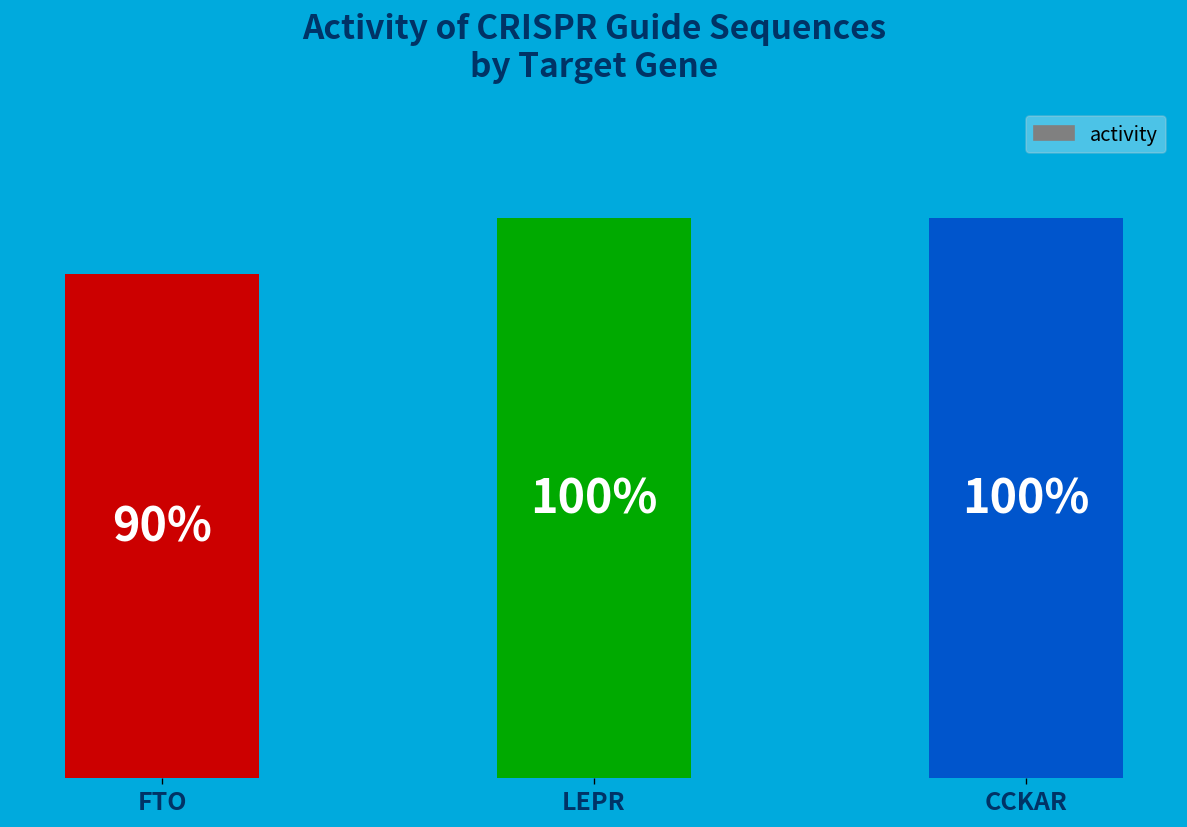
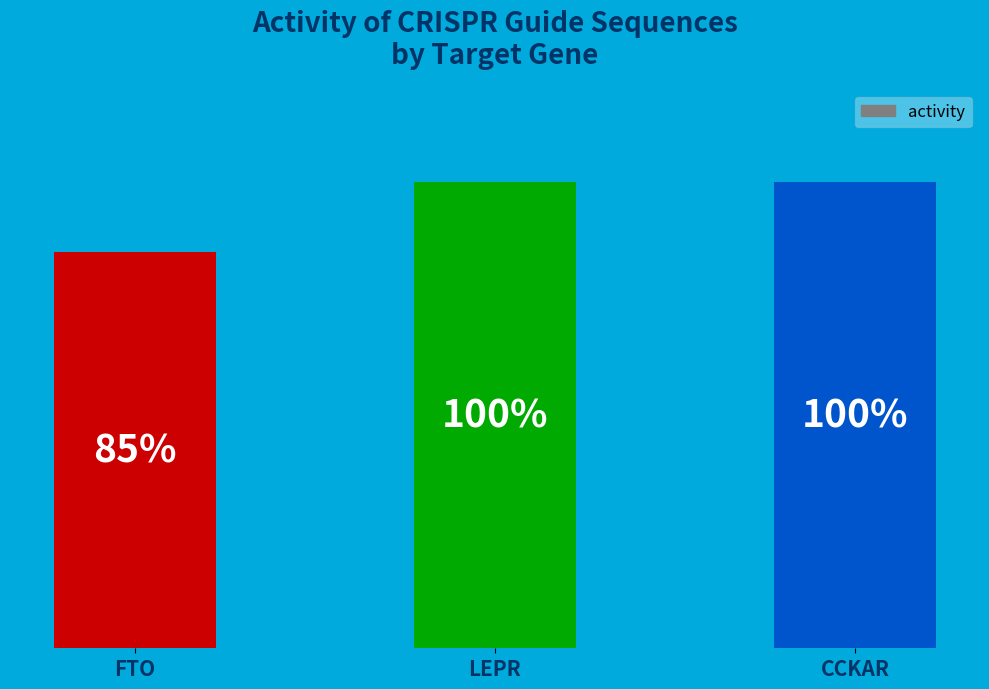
  {
-   "FTO": "90%",
+   "FTO": "85%",
    "LEPR": "100%",
    "CCKAR": "100%"
  }
